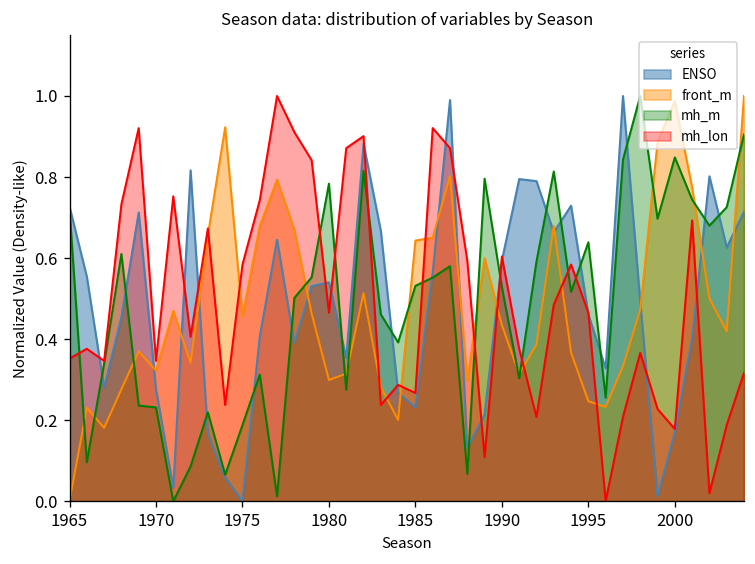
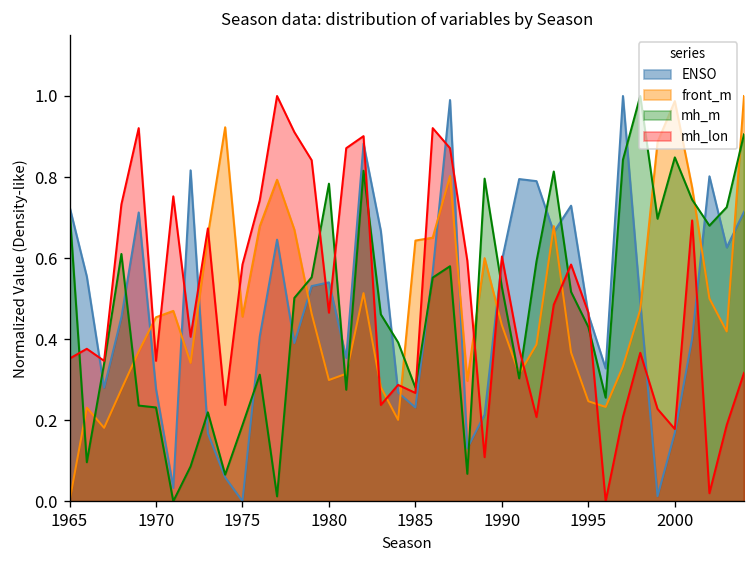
  {
    "ENSO": {
      "1970": 0.28,
      "1975": 0.00,
      "1980": 0.54,
      "1985": 0.23,
      "1990": 0.59,
      "2000": 0.17
    },
    "front_m": {
      "1965": 0.00,
-     "1970": 0.32,
+     "1970": 0.45,
      "1975": 0.46,
      "1980": 0.30,
      "1985": 0.64,
      "1990": 0.43,
      "1995": 0.25
    },
    "mh_m": {
      "1970": 0.23,
      "1975": 0.19,
      "1980": 0.78,
-     "1985": 0.53,
+     "1985": 0.28,
      "1990": 0.53,
-     "1995": 0.64,
+     "1995": 0.43,
      "2000": 0.85
    },
    "mh_lon": {
      "1965": 0.35,
      "1970": 0.35,
      "1975": 0.58,
      "1980": 0.47,
      "1985": 0.27,
      "1990": 0.60,
      "2000": 0.18
    }
  }
